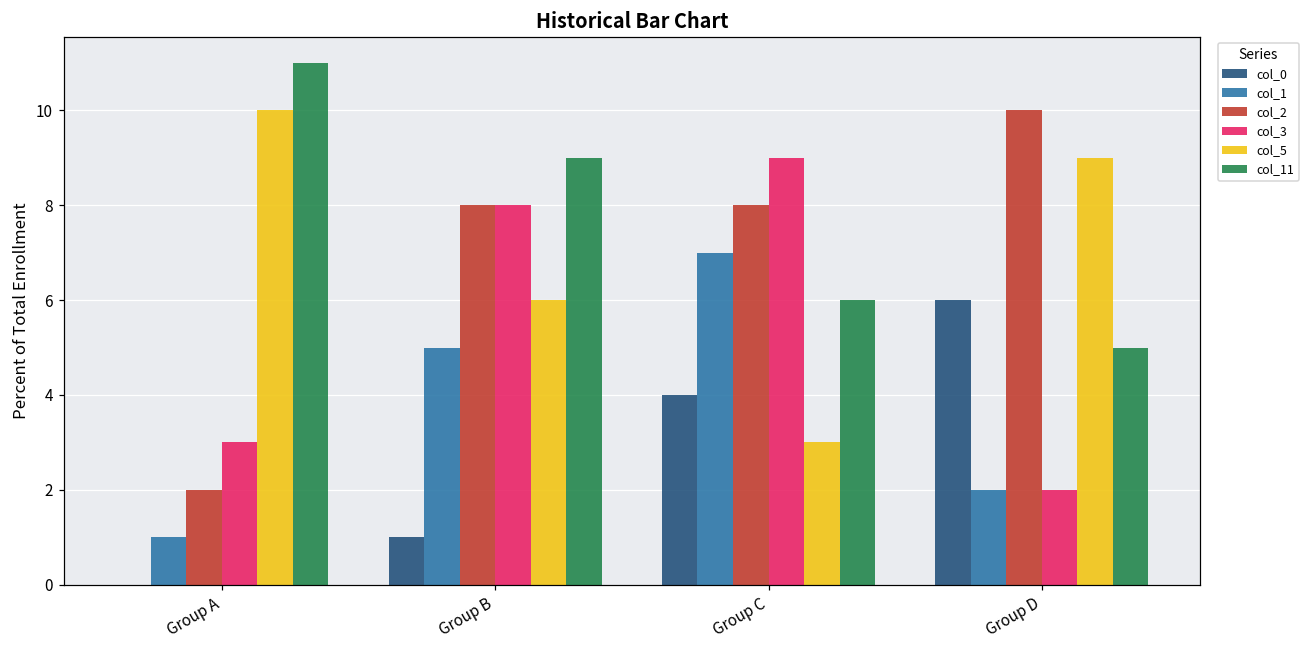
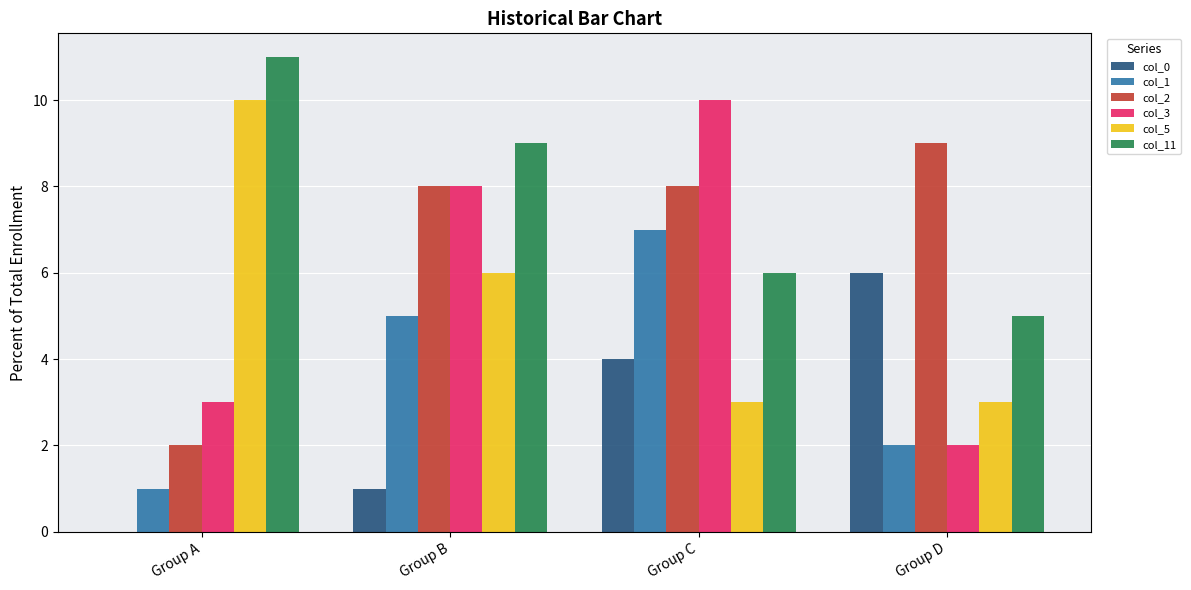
  {
    "col_2": {
      "Group A": 2,
      "Group B": 8,
      "Group C": 8,
-     "Group D": 10
+     "Group D": 9
    },
    "col_3": {
      "Group A": 3,
      "Group B": 8,
-     "Group C": 9,
+     "Group C": 10,
      "Group D": 2
    },
    "col_5": {
      "Group A": 10,
      "Group B": 6,
      "Group C": 3,
-     "Group D": 9
+     "Group D": 3
    },
    "col_11": {
      "Group A": 11,
      "Group B": 9,
      "Group C": 6,
      "Group D": 5
    }
  }
